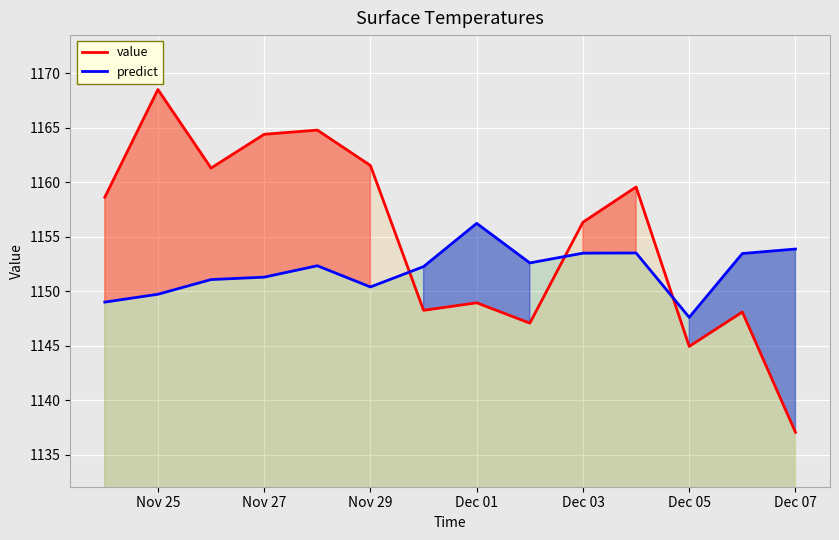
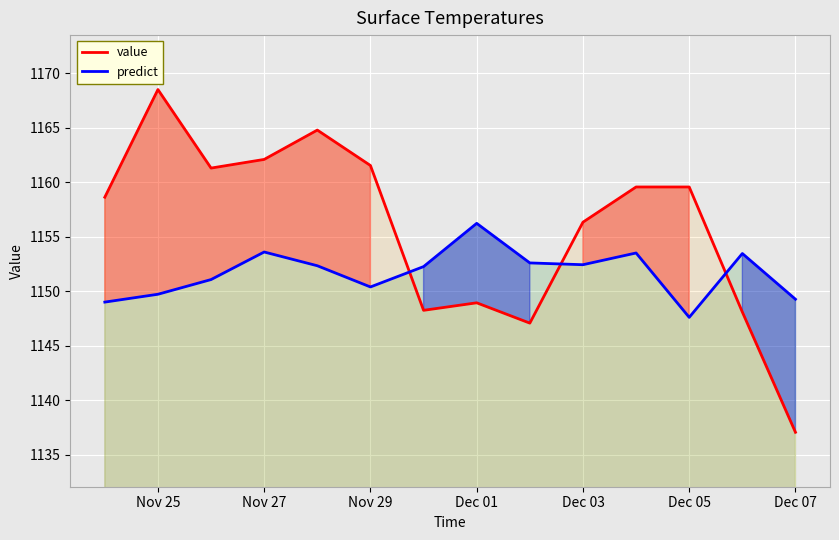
  {
    "value": {
      "Nov 25": 1168.5,
-     "Nov 27": 1164.4,
+     "Nov 27": 1162.1,
      "Nov 29": 1161.5,
      "Dec 01": 1148.9,
      "Dec 03": 1156.3,
-     "Dec 05": 1144.9,
+     "Dec 05": 1159.6,
      "Dec 07": 1137.0
    },
    "predict": {
      "Nov 25": 1149.7,
-     "Nov 27": 1151.3,
+     "Nov 27": 1153.6,
      "Nov 29": 1150.4,
      "Dec 01": 1156.2,
-     "Dec 03": 1153.5,
+     "Dec 03": 1152.4,
      "Dec 05": 1147.6,
-     "Dec 07": 1153.9
+     "Dec 07": 1149.3
    }
  }
